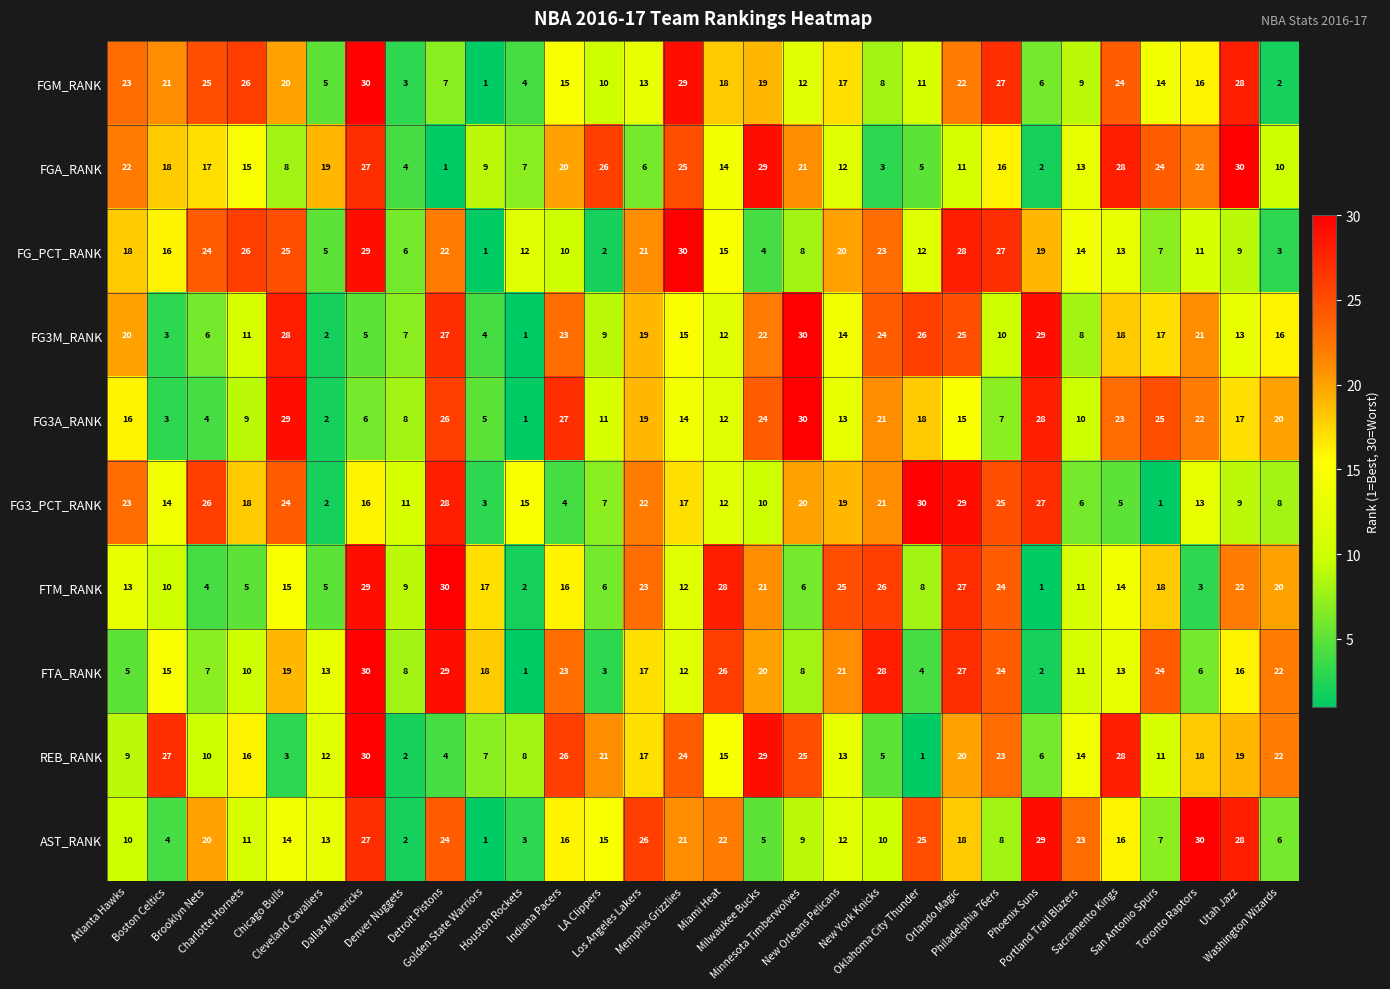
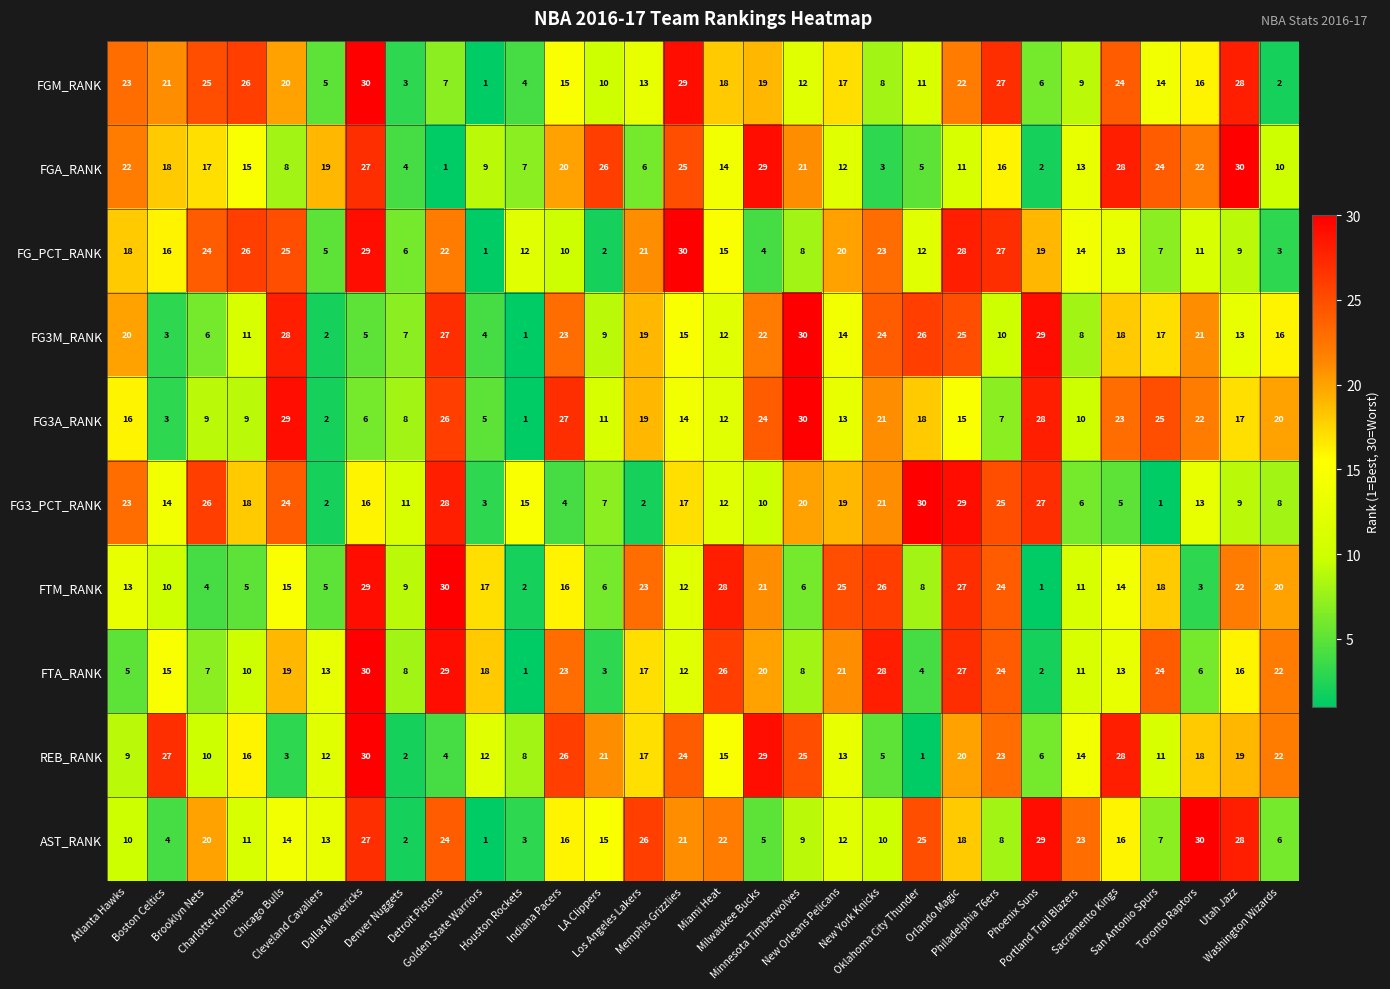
  {
    "FG3A_RANK": {
      "Atlanta Hawks": 16,
      "Boston Celtics": 3,
-     "Brooklyn Nets": 4,
+     "Brooklyn Nets": 9,
      "Charlotte Hornets": 9,
      "Chicago Bulls": 29,
      "Cleveland Cavaliers": 2,
      "Dallas Mavericks": 6,
      "Denver Nuggets": 8,
      "Detroit Pistons": 26,
      "Golden State Warriors": 5,
      "Houston Rockets": 1,
      "Indiana Pacers": 27,
      "LA Clippers": 11,
      "Los Angeles Lakers": 19,
      "Memphis Grizzlies": 14,
      "Miami Heat": 12,
      "Milwaukee Bucks": 24,
      "Minnesota Timberwolves": 30,
      "New Orleans Pelicans": 13,
      "New York Knicks": 21,
      "Oklahoma City Thunder": 18,
      "Orlando Magic": 15,
      "Philadelphia 76ers": 7,
      "Phoenix Suns": 28,
      "Portland Trail Blazers": 10,
      "Sacramento Kings": 23,
      "San Antonio Spurs": 25,
      "Toronto Raptors": 22,
      "Utah Jazz": 17,
      "Washington Wizards": 20
    },
    "FG3_PCT_RANK": {
      "Atlanta Hawks": 23,
      "Boston Celtics": 14,
      "Brooklyn Nets": 26,
      "Charlotte Hornets": 18,
      "Chicago Bulls": 24,
      "Cleveland Cavaliers": 2,
      "Dallas Mavericks": 16,
      "Denver Nuggets": 11,
      "Detroit Pistons": 28,
      "Golden State Warriors": 3,
      "Houston Rockets": 15,
      "Indiana Pacers": 4,
      "LA Clippers": 7,
-     "Los Angeles Lakers": 22,
+     "Los Angeles Lakers": 2,
      "Memphis Grizzlies": 17,
      "Miami Heat": 12,
      "Milwaukee Bucks": 10,
      "Minnesota Timberwolves": 20,
      "New Orleans Pelicans": 19,
      "New York Knicks": 21,
      "Oklahoma City Thunder": 30,
      "Orlando Magic": 29,
      "Philadelphia 76ers": 25,
      "Phoenix Suns": 27,
      "Portland Trail Blazers": 6,
      "Sacramento Kings": 5,
      "San Antonio Spurs": 1,
      "Toronto Raptors": 13,
      "Utah Jazz": 9,
      "Washington Wizards": 8
    },
    "REB_RANK": {
      "Atlanta Hawks": 9,
      "Boston Celtics": 27,
      "Brooklyn Nets": 10,
      "Charlotte Hornets": 16,
      "Chicago Bulls": 3,
      "Cleveland Cavaliers": 12,
      "Dallas Mavericks": 30,
      "Denver Nuggets": 2,
      "Detroit Pistons": 4,
-     "Golden State Warriors": 7,
+     "Golden State Warriors": 12,
      "Houston Rockets": 8,
      "Indiana Pacers": 26,
      "LA Clippers": 21,
      "Los Angeles Lakers": 17,
      "Memphis Grizzlies": 24,
      "Miami Heat": 15,
      "Milwaukee Bucks": 29,
      "Minnesota Timberwolves": 25,
      "New Orleans Pelicans": 13,
      "New York Knicks": 5,
      "Oklahoma City Thunder": 1,
      "Orlando Magic": 20,
      "Philadelphia 76ers": 23,
      "Phoenix Suns": 6,
      "Portland Trail Blazers": 14,
      "Sacramento Kings": 28,
      "San Antonio Spurs": 11,
      "Toronto Raptors": 18,
      "Utah Jazz": 19,
      "Washington Wizards": 22
    }
  }
